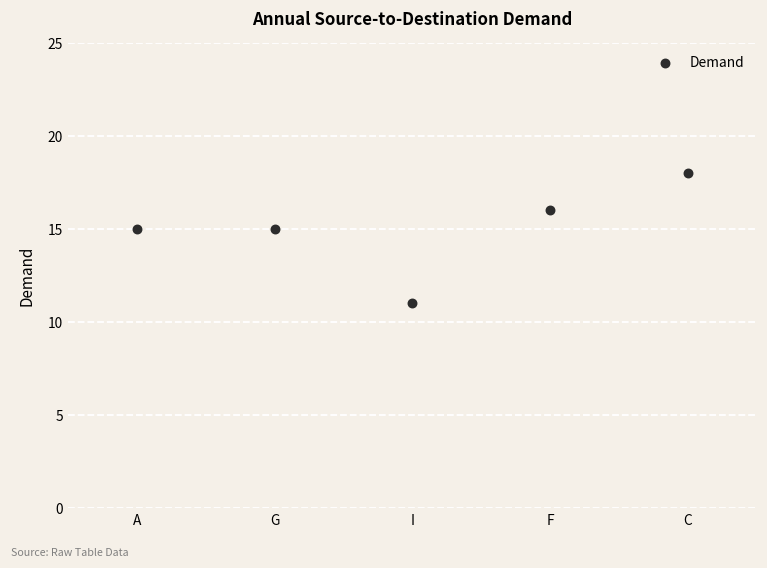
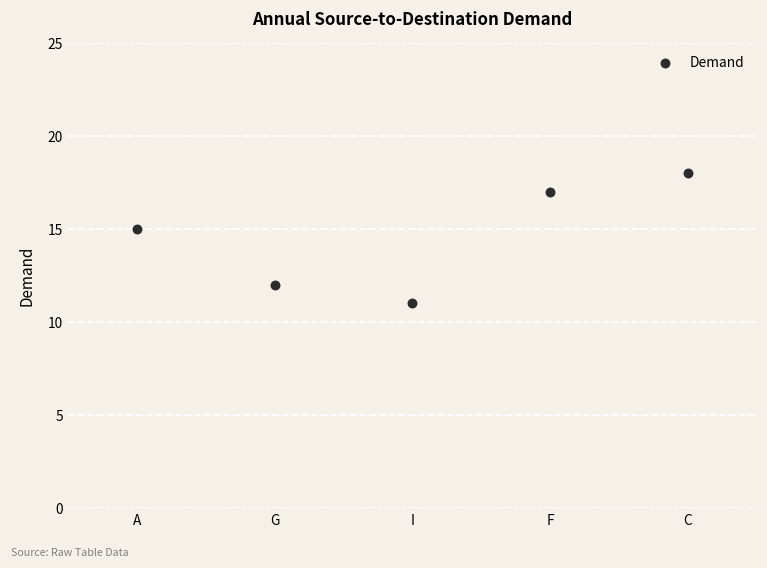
  {
-   "G": 15,
-   "F": 16
+   "G": 12,
+   "F": 17
  }
